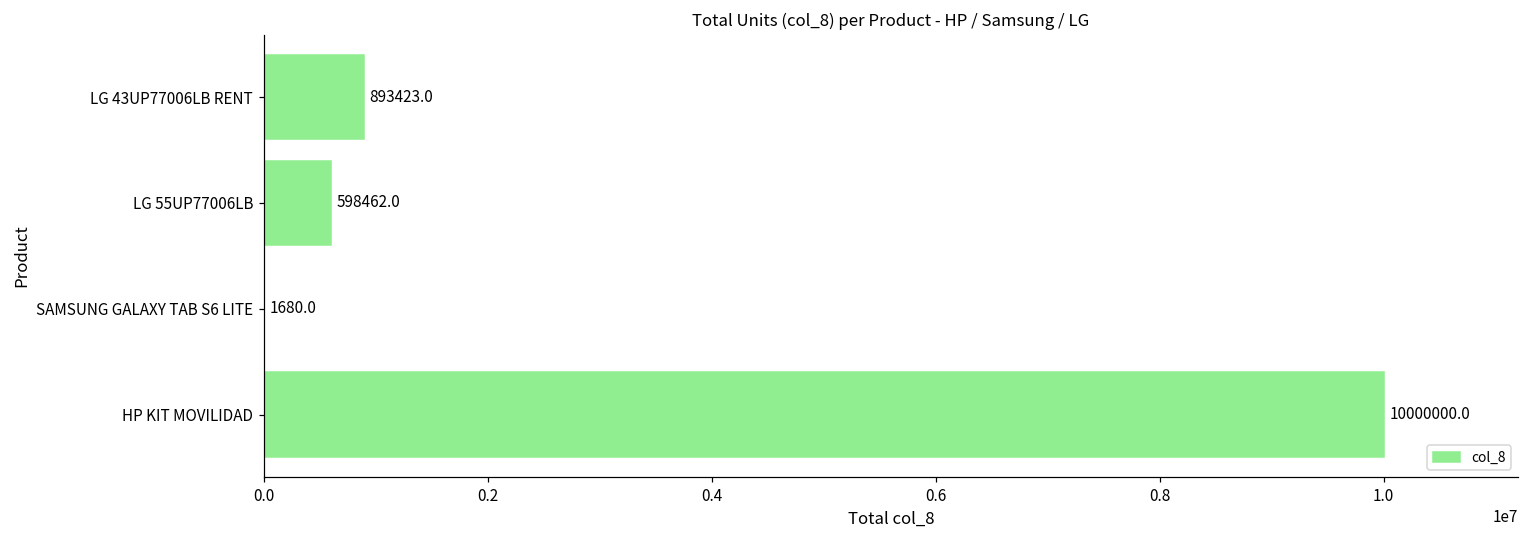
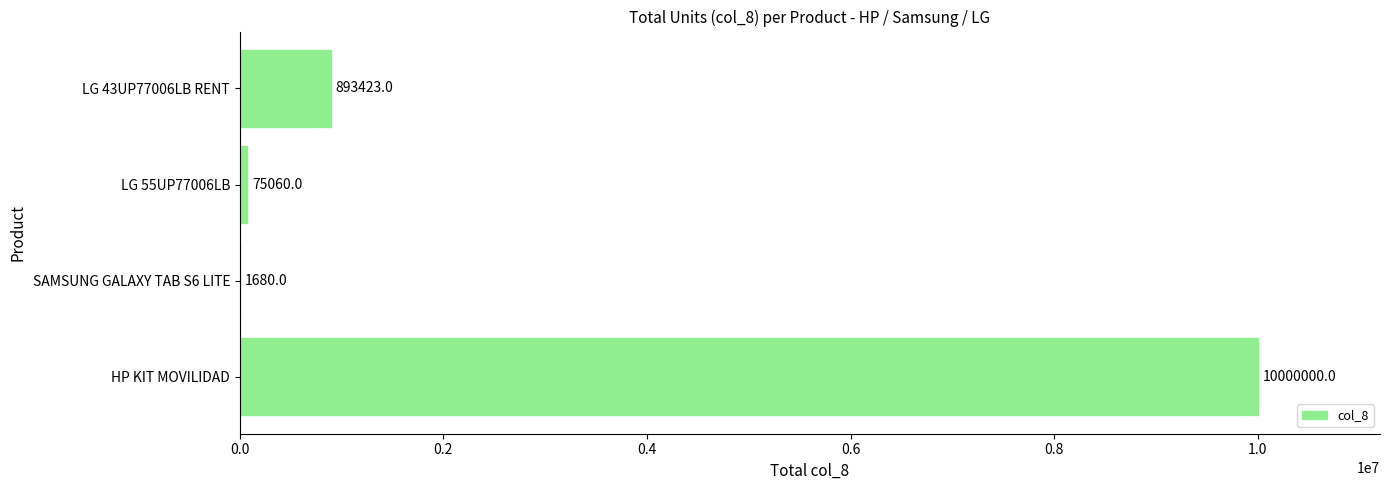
  {
    "LG 43UP77006LB RENT": 893423.0,
-   "LG 55UP77006LB": 598462.0,
+   "LG 55UP77006LB": 75060.0,
    "SAMSUNG GALAXY TAB S6 LITE": 1680.0,
    "HP KIT MOVILIDAD": 10000000.0
  }
